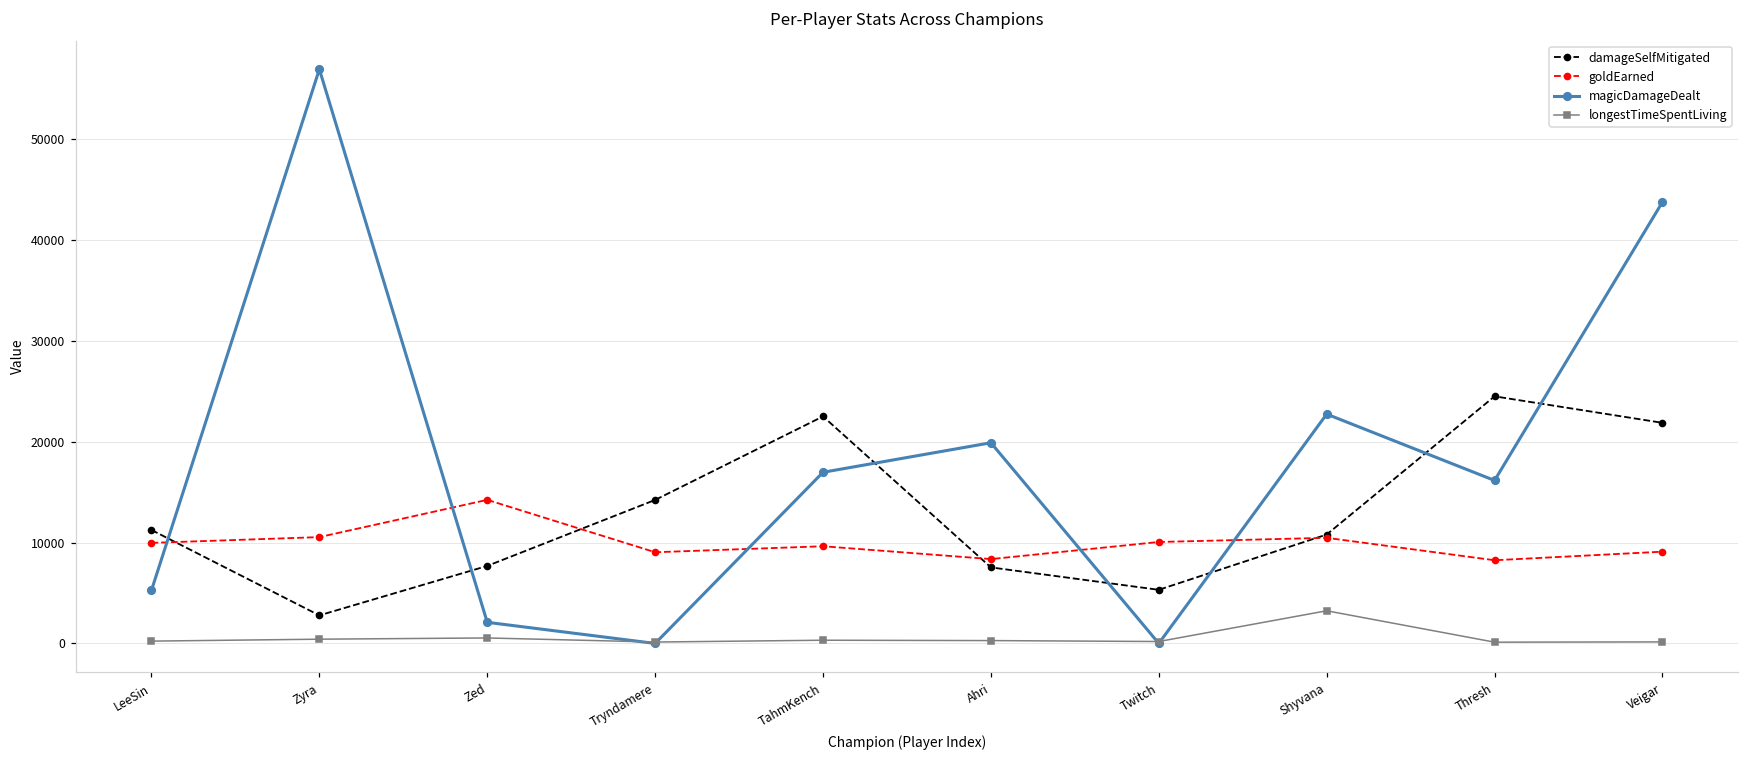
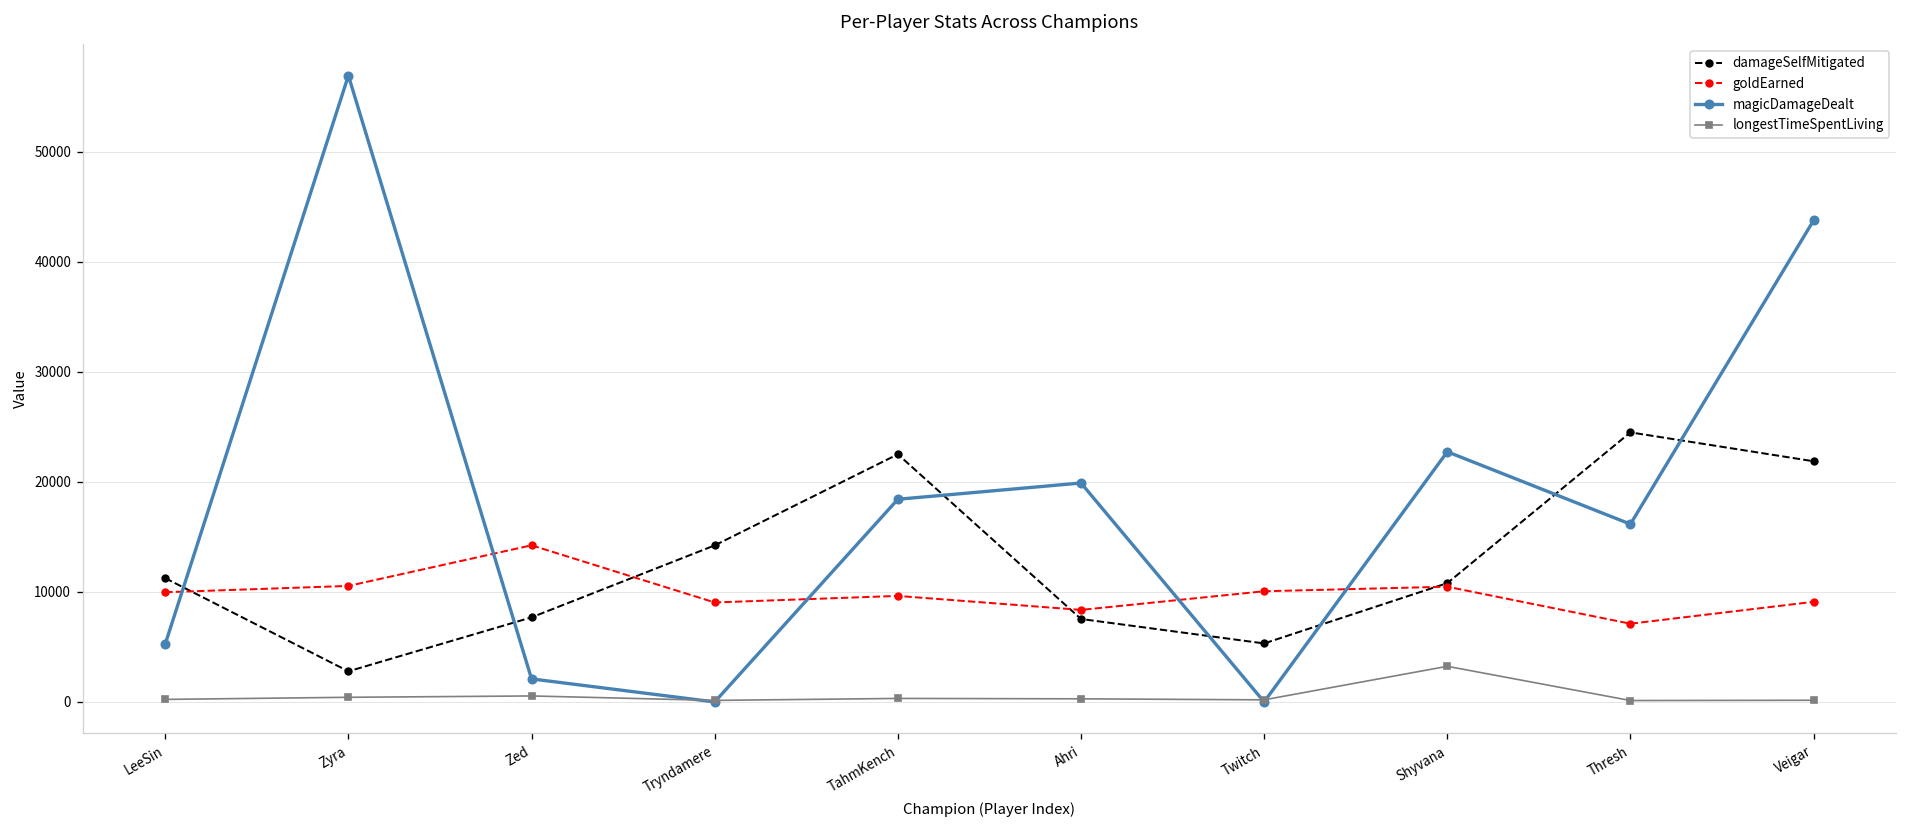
  {
    "damageSelfMitigated": {
      "LeeSin": 11000,
      "Zyra": 3000,
      "Zed": 8000,
      "Tryndamere": 14000,
      "TahmKench": 23000,
      "Ahri": 8000,
      "Twitch": 5000,
      "Shyvana": 11000,
      "Thresh": 24000,
      "Veigar": 22000
    },
    "goldEarned": {
      "LeeSin": 10000,
      "Zyra": 11000,
      "Zed": 14000,
      "Tryndamere": 9000,
      "TahmKench": 10000,
      "Ahri": 8000,
      "Twitch": 10000,
      "Shyvana": 10000,
-     "Thresh": 8000,
+     "Thresh": 7000,
      "Veigar": 9000
    },
    "magicDamageDealt": {
      "LeeSin": 5000,
      "Zyra": 57000,
      "Zed": 2000,
-     "TahmKench": 17000,
+     "TahmKench": 18000,
      "Ahri": 20000,
      "Shyvana": 23000,
      "Thresh": 16000,
      "Veigar": 44000
    },
    "longestTimeSpentLiving": {
      "LeeSin": 0,
      "Zyra": 0,
      "Zed": 1000,
      "TahmKench": 0,
      "Ahri": 0,
      "Shyvana": 3000,
      "Thresh": 0,
      "Veigar": 0
    }
  }
